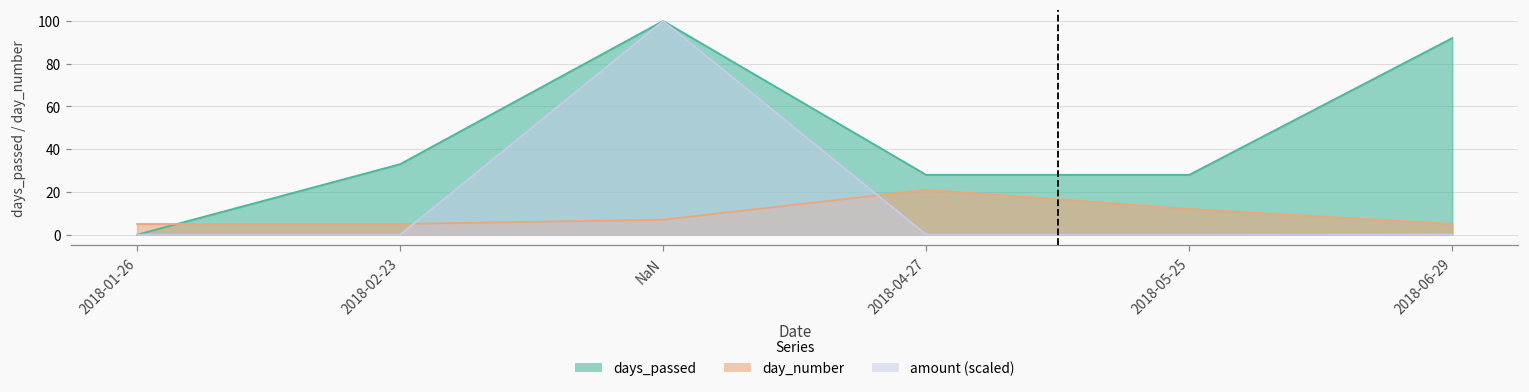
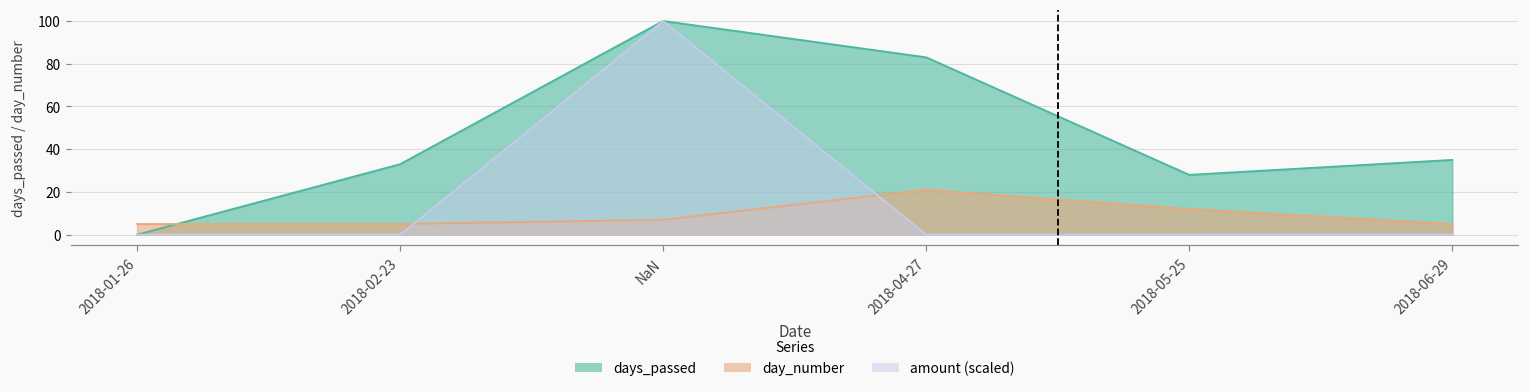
  {
    "days_passed": {
      "2018-02-23": 33,
-     "2018-04-27": 28,
+     "2018-04-27": 83,
      "2018-05-25": 28,
-     "2018-06-29": 92
+     "2018-06-29": 35
    },
    "day_number": {
      "2018-01-26": 5,
      "2018-02-23": 5,
      "NaN": 7,
      "2018-04-27": 21,
      "2018-05-25": 12,
      "2018-06-29": 5
    },
    "amount (scaled)": {
      "2018-02-23": 0,
      "2018-04-27": 0,
      "2018-05-25": 0,
      "2018-06-29": 0
    }
  }
